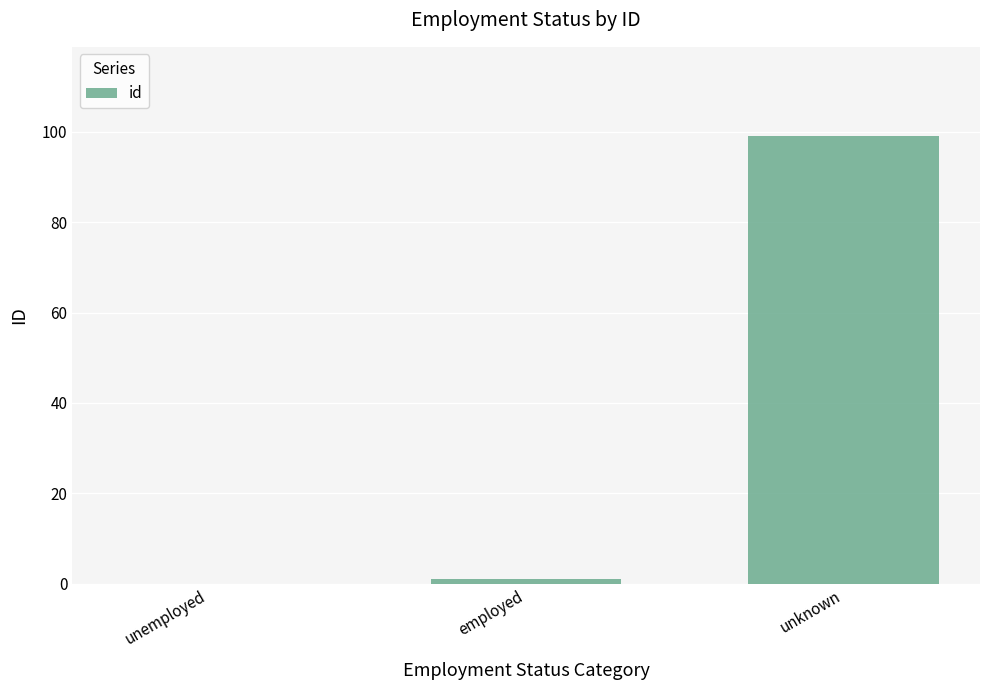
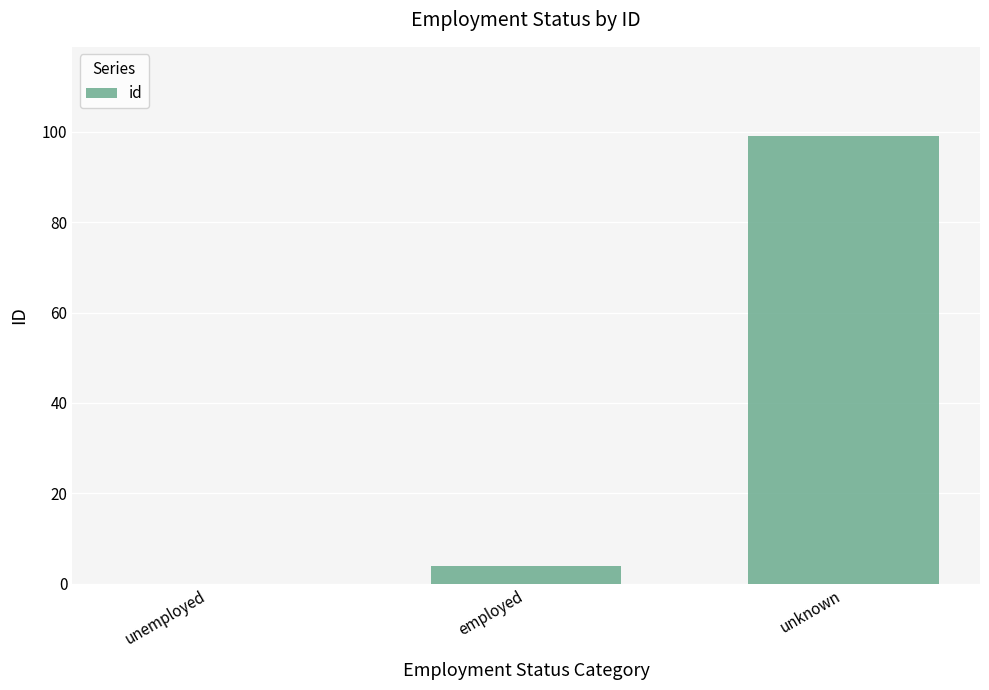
  {
    "unemployed": 0,
-   "employed": 1,
+   "employed": 4,
    "unknown": 99
  }
